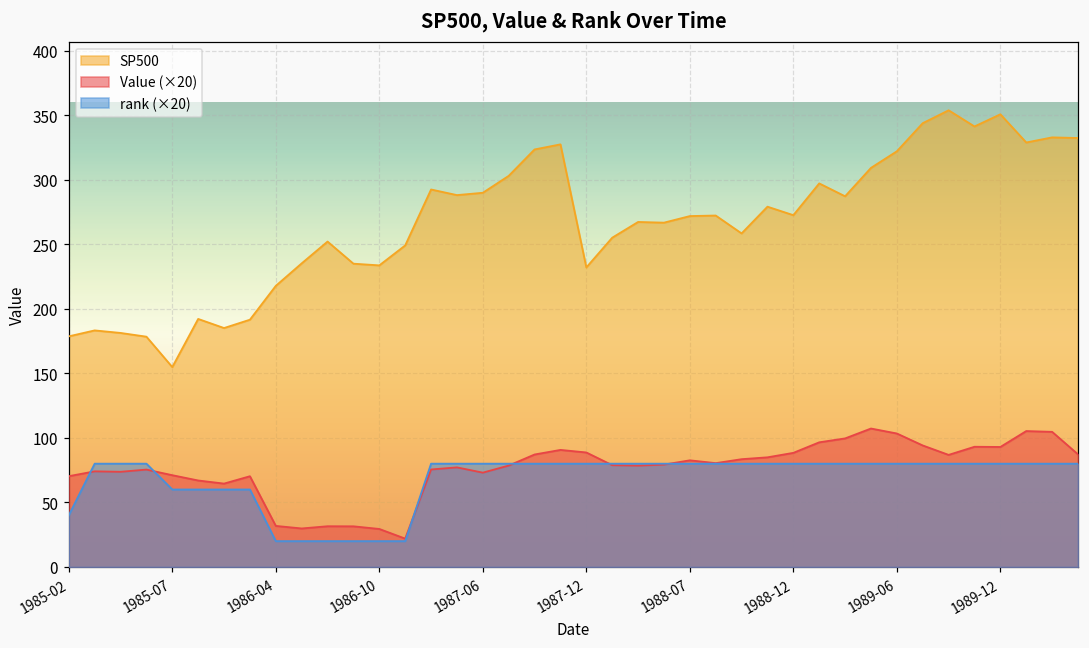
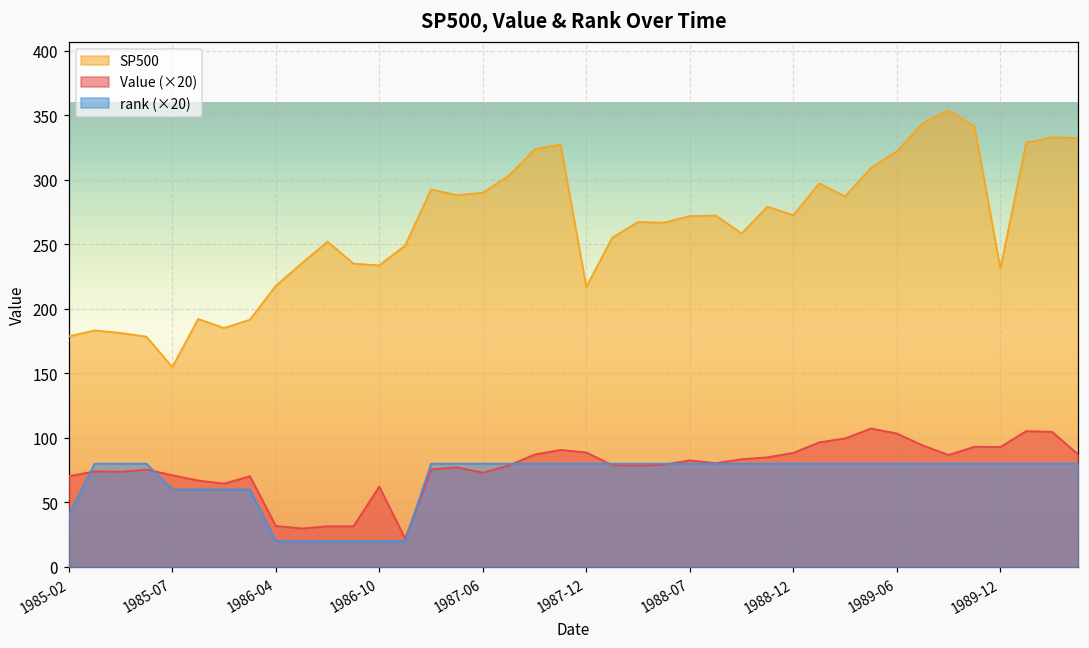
  {
    "SP500": {
      "1985-02": 179,
      "1985-07": 155,
      "1986-04": 218,
      "1986-10": 234,
      "1987-06": 290,
-     "1987-12": 232,
+     "1987-12": 217,
      "1988-07": 272,
      "1988-12": 272,
      "1989-06": 322,
-     "1989-12": 351
+     "1989-12": 231
    },
    "Value (×20)": {
      "1985-02": 70,
      "1985-07": 71,
      "1986-04": 32,
-     "1986-10": 29,
+     "1986-10": 62,
      "1987-06": 73,
      "1987-12": 89,
      "1988-07": 83,
      "1988-12": 88,
      "1989-06": 103,
      "1989-12": 93
    },
    "rank (×20)": {
      "1985-02": 40,
      "1985-07": 60,
      "1986-04": 20,
      "1986-10": 20,
      "1987-06": 80,
      "1987-12": 80,
      "1988-07": 80,
      "1988-12": 80,
      "1989-06": 80,
      "1989-12": 80
    }
  }
